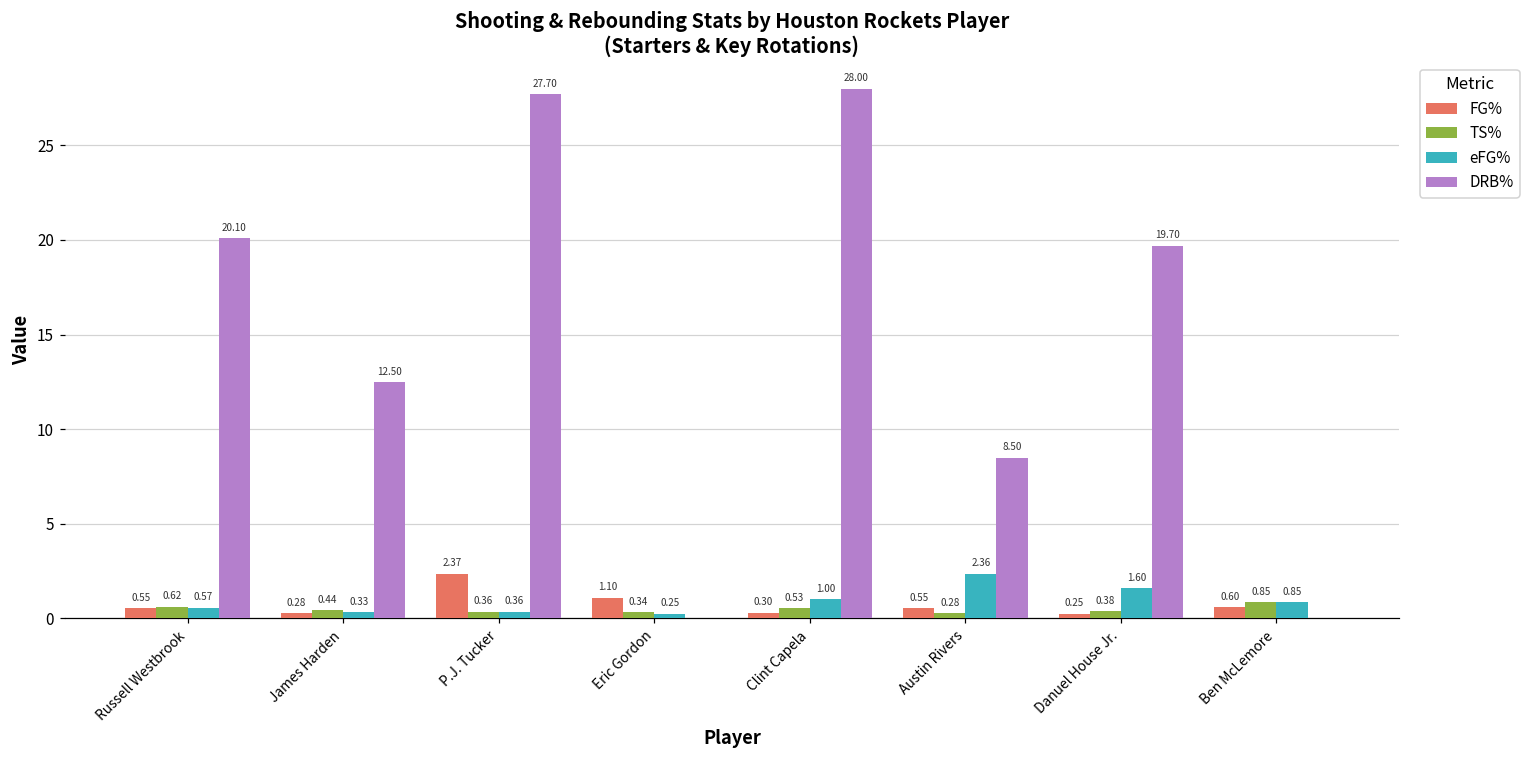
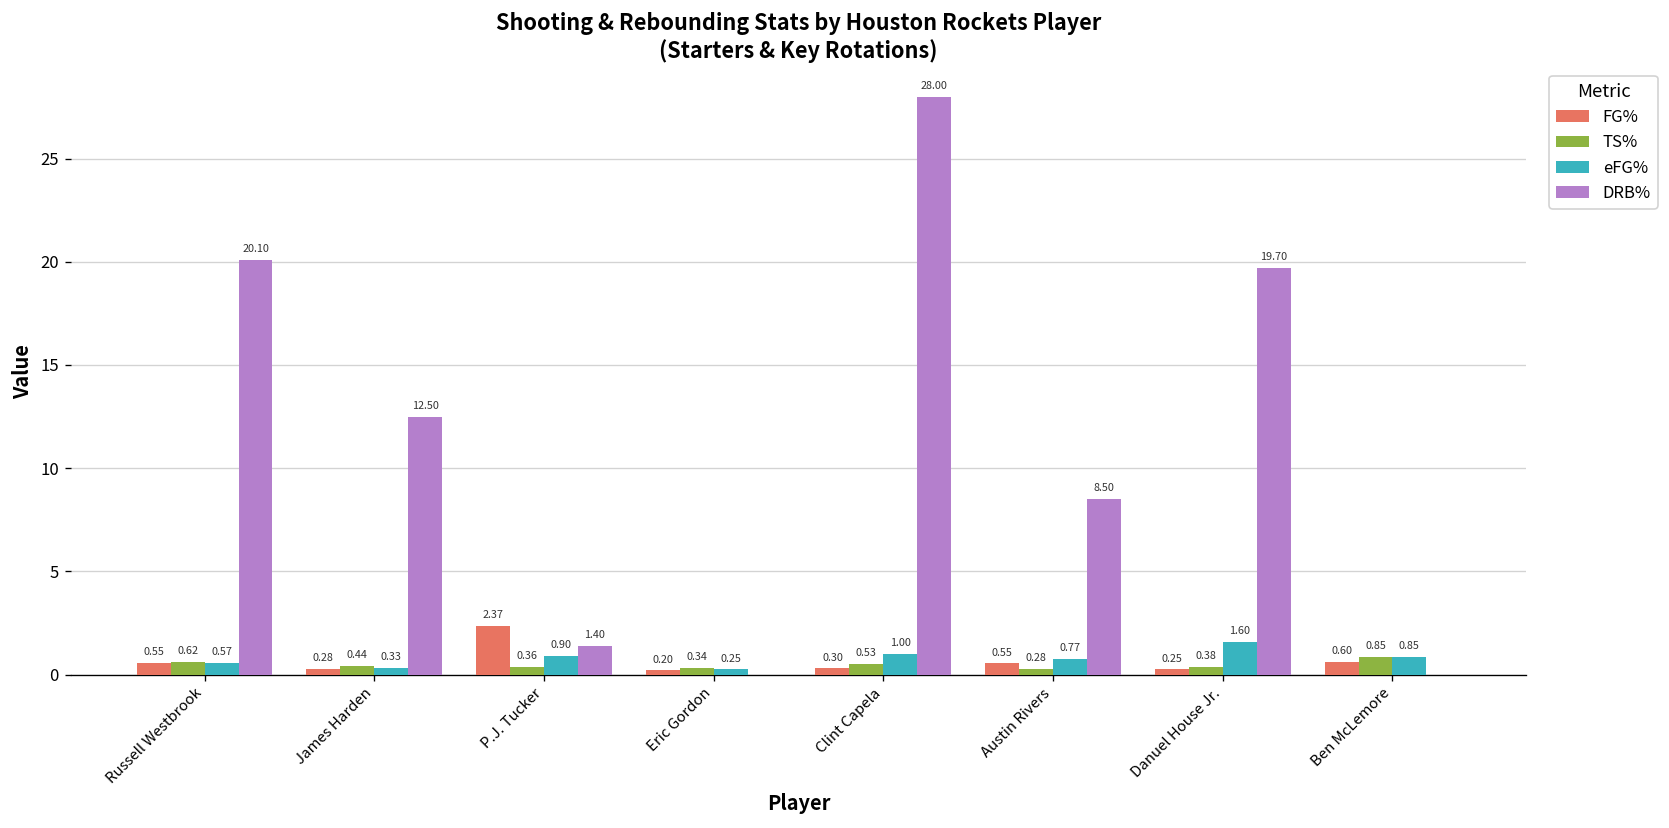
  {
    "FG%": {
      "Russell Westbrook": 0.55,
      "James Harden": 0.28,
      "P.J. Tucker": 2.37,
-     "Eric Gordon": 1.10,
+     "Eric Gordon": 0.20,
      "Clint Capela": 0.30,
      "Austin Rivers": 0.55,
      "Danuel House Jr.": 0.25,
      "Ben McLemore": 0.60
    },
    "TS%": {
      "Russell Westbrook": 0.62,
      "James Harden": 0.44,
      "P.J. Tucker": 0.36,
      "Eric Gordon": 0.34,
      "Clint Capela": 0.53,
      "Austin Rivers": 0.28,
      "Danuel House Jr.": 0.38,
      "Ben McLemore": 0.85
    },
    "eFG%": {
      "Russell Westbrook": 0.57,
      "James Harden": 0.33,
-     "P.J. Tucker": 0.36,
+     "P.J. Tucker": 0.90,
      "Eric Gordon": 0.25,
      "Clint Capela": 1.00,
-     "Austin Rivers": 2.36,
+     "Austin Rivers": 0.77,
      "Danuel House Jr.": 1.60,
      "Ben McLemore": 0.85
    },
    "DRB%": {
      "Russell Westbrook": 20.10,
      "James Harden": 12.50,
-     "P.J. Tucker": 27.70,
+     "P.J. Tucker": 1.40,
      "Clint Capela": 28.00,
      "Austin Rivers": 8.50,
      "Danuel House Jr.": 19.70
    }
  }
